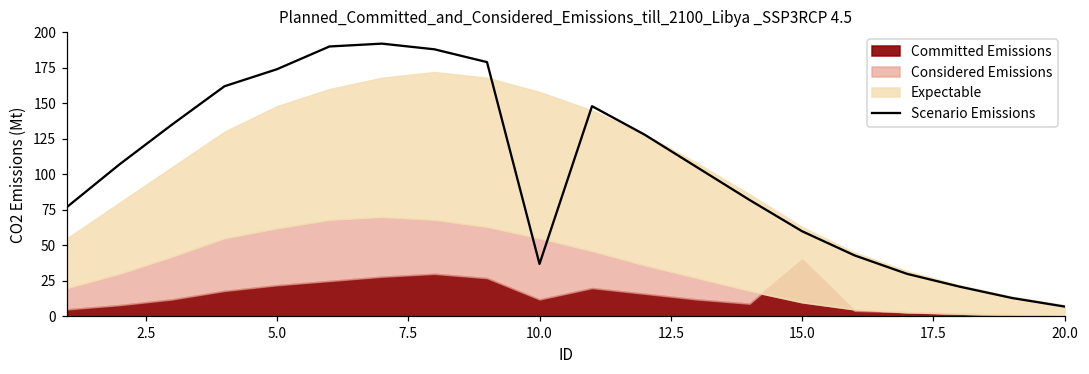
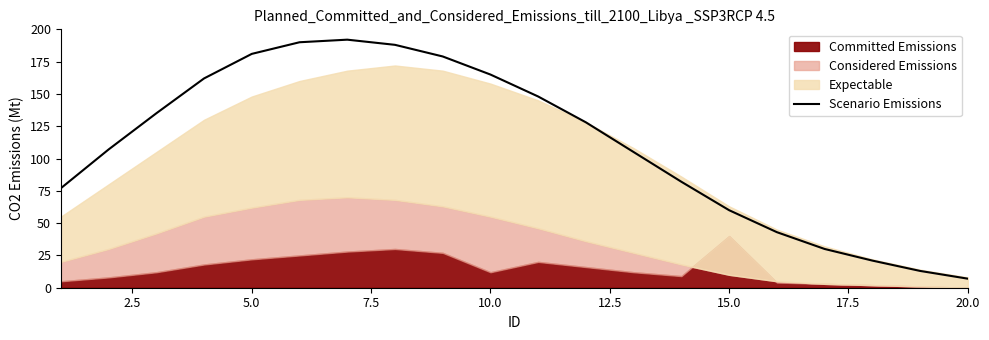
  {
    "Scenario Emissions": {
-     "5.0": 174,
-     "10.0": 37,
+     "5.0": 181,
+     "10.0": 165,
      "15.0": 60
    },
    "Committed Emissions": {
      "5.0": 22,
      "10.0": 12
    }
  }
